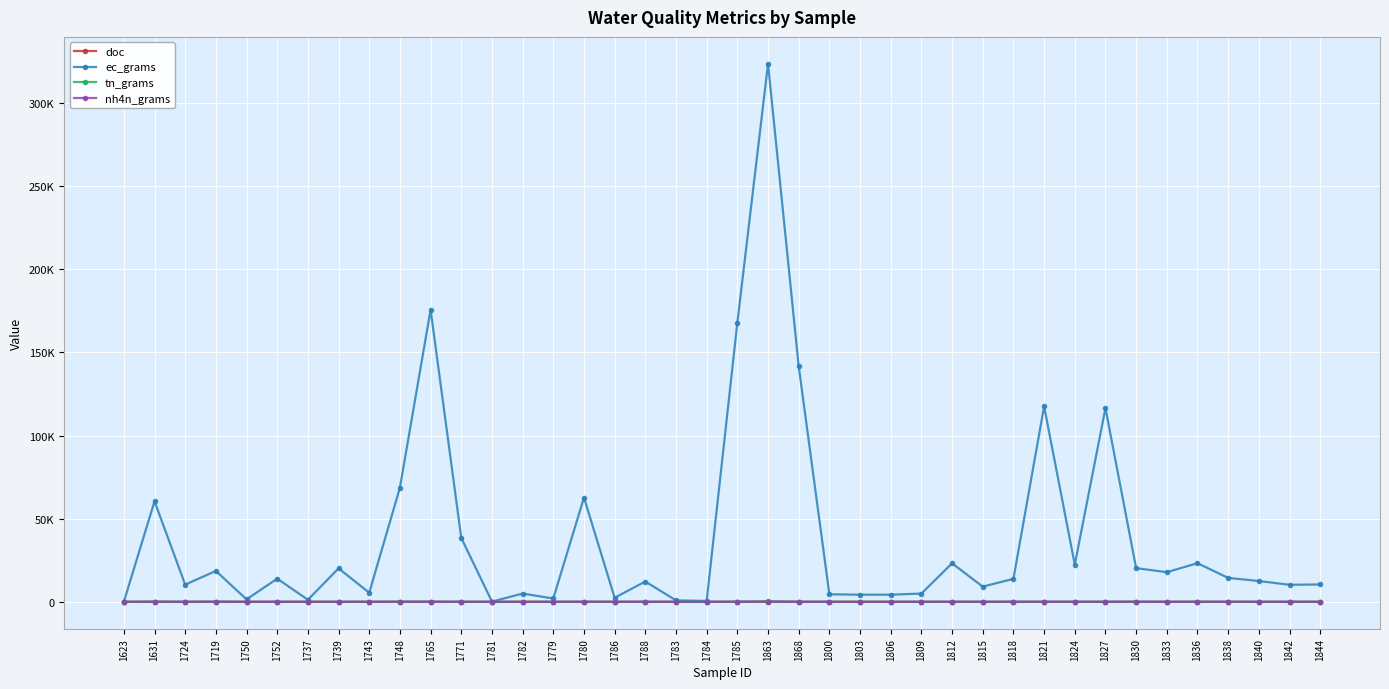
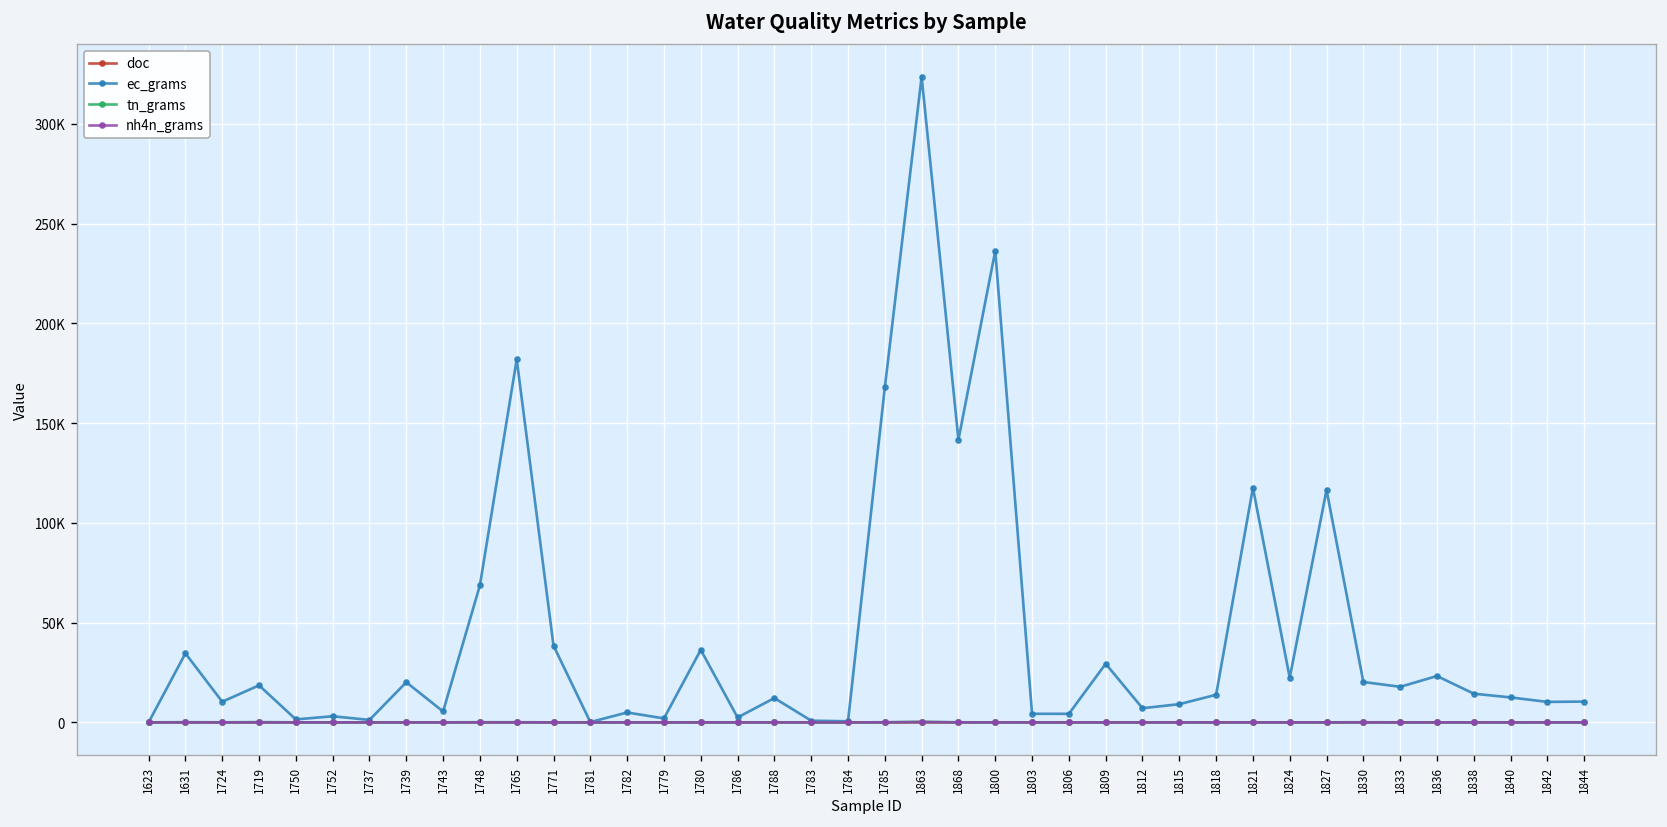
  {
    "ec_grams": {
-     "1631": 60000,
+     "1631": 35000,
      "1724": 10000,
      "1719": 19000,
-     "1752": 14000,
+     "1752": 3000,
      "1739": 20000,
      "1743": 5000,
      "1748": 69000,
-     "1765": 176000,
+     "1765": 182000,
      "1771": 38000,
      "1782": 5000,
      "1779": 2000,
-     "1780": 63000,
+     "1780": 36000,
      "1786": 2000,
      "1788": 12000,
      "1785": 168000,
      "1863": 324000,
      "1868": 142000,
-     "1800": 5000,
+     "1800": 236000,
      "1803": 4000,
      "1806": 4000,
-     "1809": 5000,
-     "1812": 23000,
+     "1809": 29000,
+     "1812": 7000,
      "1815": 9000,
      "1818": 14000,
      "1821": 118000,
      "1824": 22000,
      "1827": 117000,
      "1830": 20000,
      "1833": 18000,
      "1836": 23000,
      "1838": 14000,
      "1840": 13000,
      "1842": 10000,
      "1844": 10000
    }
  }
